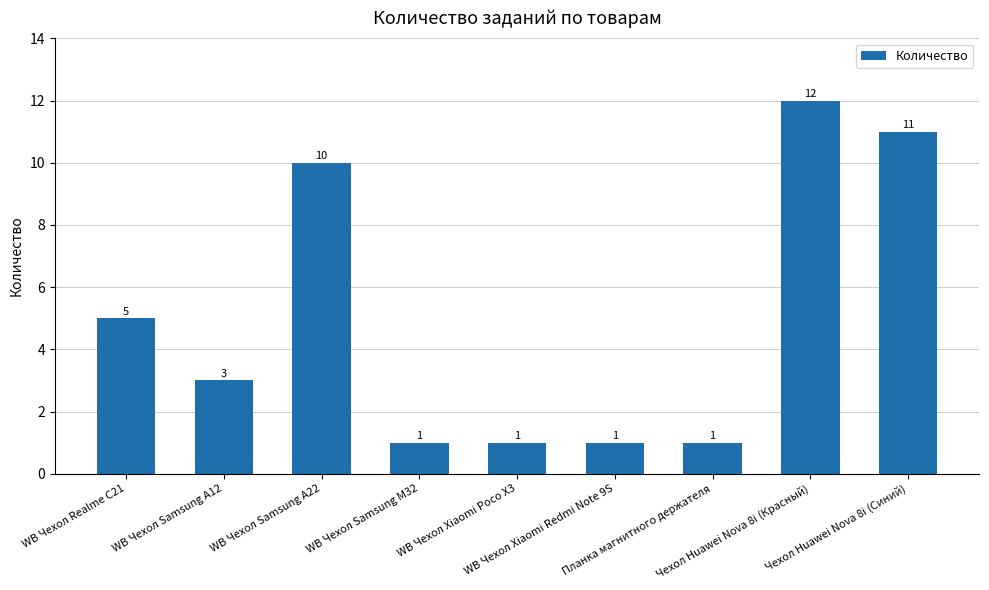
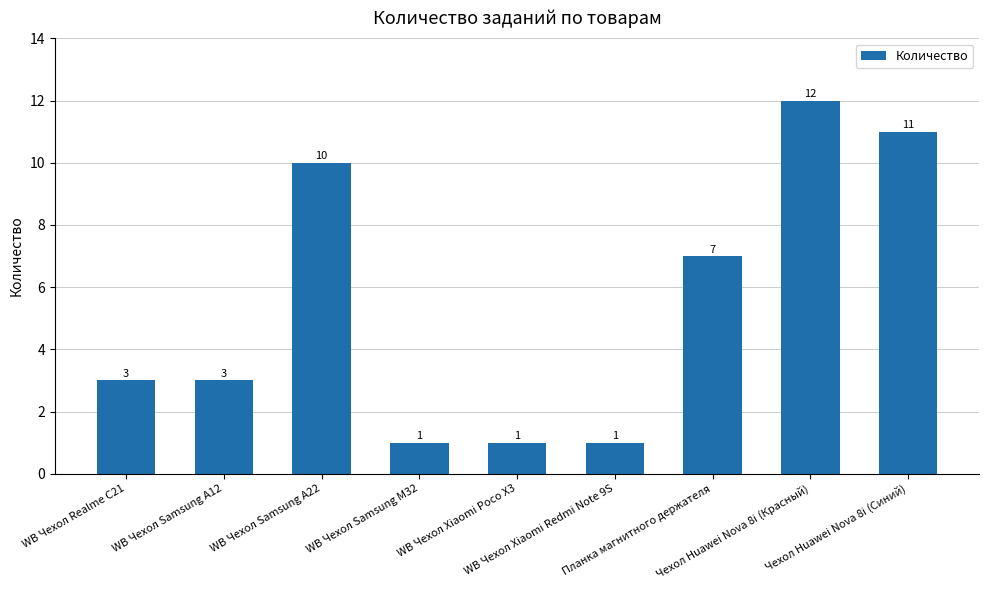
  {
-   "WB Чехол Realme C21": 5,
+   "WB Чехол Realme C21": 3,
    "WB Чехол Samsung A12": 3,
    "WB Чехол Samsung A22": 10,
    "WB Чехол Samsung M32": 1,
    "WB Чехол Xiaomi Poco X3": 1,
    "WB Чехол Xiaomi Redmi Note 9S": 1,
-   "Планка магнитного держателя": 1,
+   "Планка магнитного держателя": 7,
    "Чехол Huawei Nova 8i (Красный)": 12,
    "Чехол Huawei Nova 8i (Синий)": 11
  }
